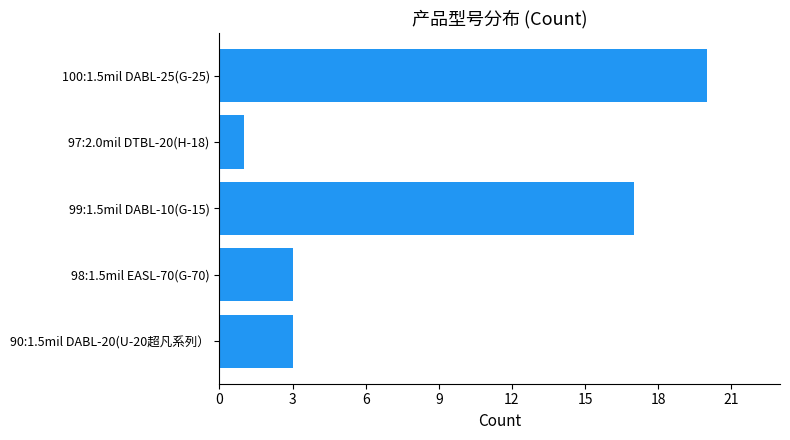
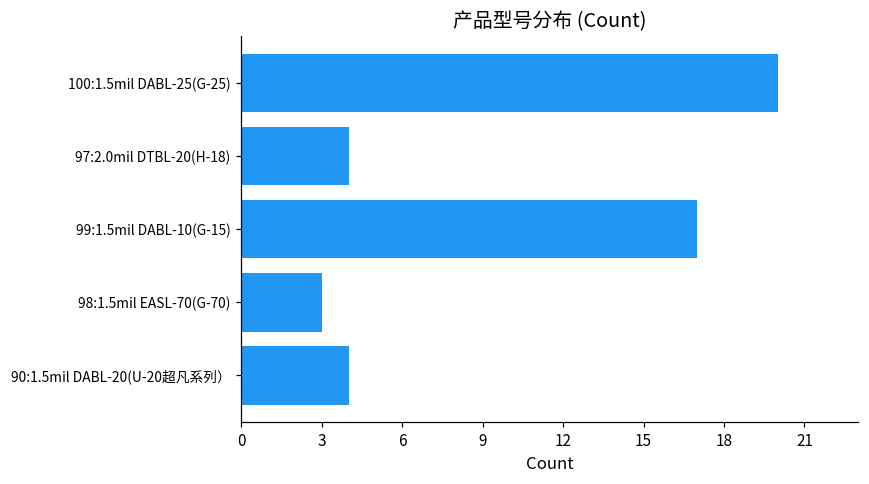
  {
    "100:1.5mil DABL-25(G-25)": 20,
-   "97:2.0mil DTBL-20(H-18)": 1,
+   "97:2.0mil DTBL-20(H-18)": 4,
    "99:1.5mil DABL-10(G-15)": 17,
    "98:1.5mil EASL-70(G-70)": 3,
-   "90:1.5mil DABL-20(U-20超凡系列）": 3
+   "90:1.5mil DABL-20(U-20超凡系列）": 4
  }
